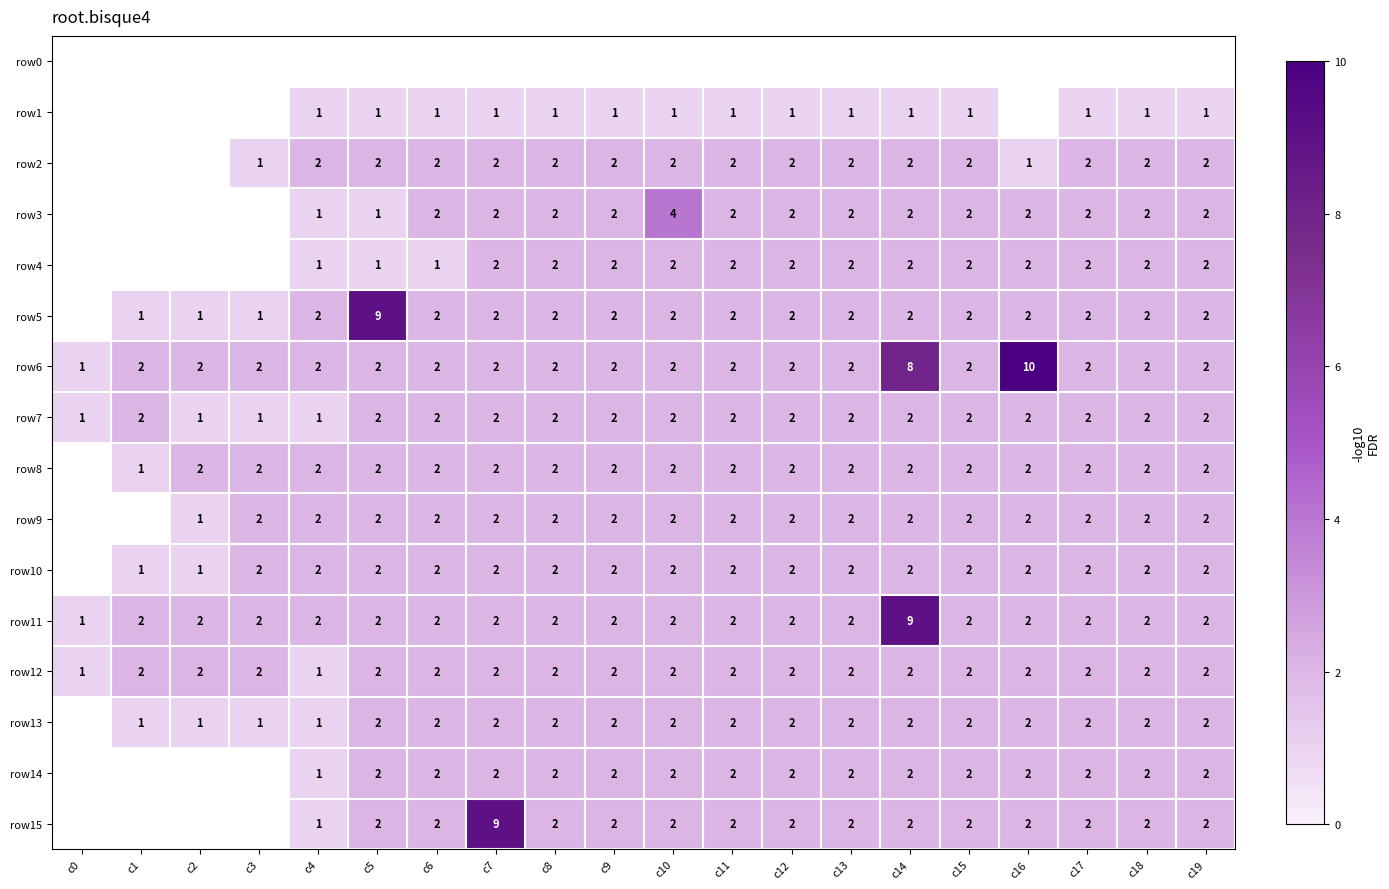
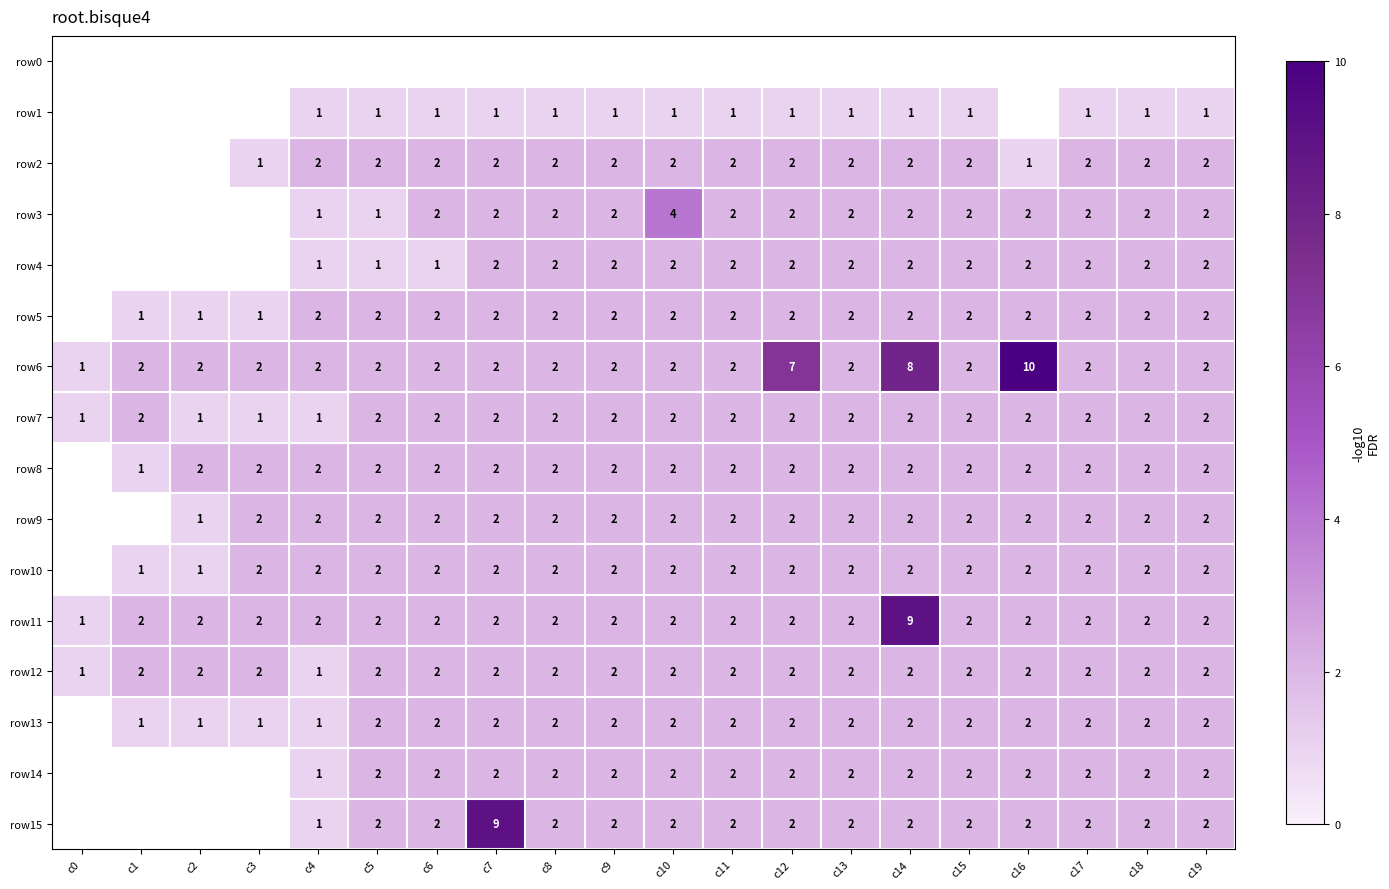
  {
    "row5": {
      "c1": 1,
      "c2": 1,
      "c3": 1,
      "c4": 2,
-     "c5": 9,
+     "c5": 2,
      "c6": 2,
      "c7": 2,
      "c8": 2,
      "c9": 2,
      "c10": 2,
      "c11": 2,
      "c12": 2,
      "c13": 2,
      "c14": 2,
      "c15": 2,
      "c16": 2,
      "c17": 2,
      "c18": 2,
      "c19": 2
    },
    "row6": {
      "c0": 1,
      "c1": 2,
      "c2": 2,
      "c3": 2,
      "c4": 2,
      "c5": 2,
      "c6": 2,
      "c7": 2,
      "c8": 2,
      "c9": 2,
      "c10": 2,
      "c11": 2,
-     "c12": 2,
+     "c12": 7,
      "c13": 2,
      "c14": 8,
      "c15": 2,
      "c16": 10,
      "c17": 2,
      "c18": 2,
      "c19": 2
    }
  }
